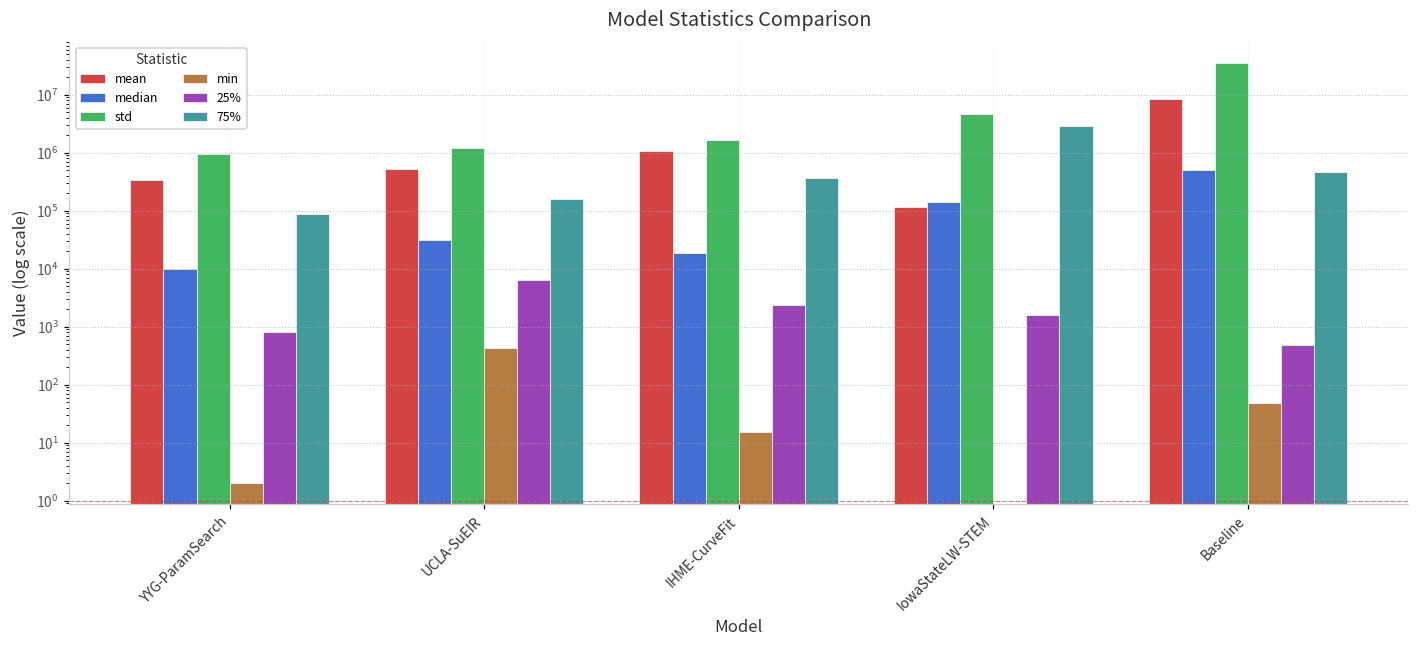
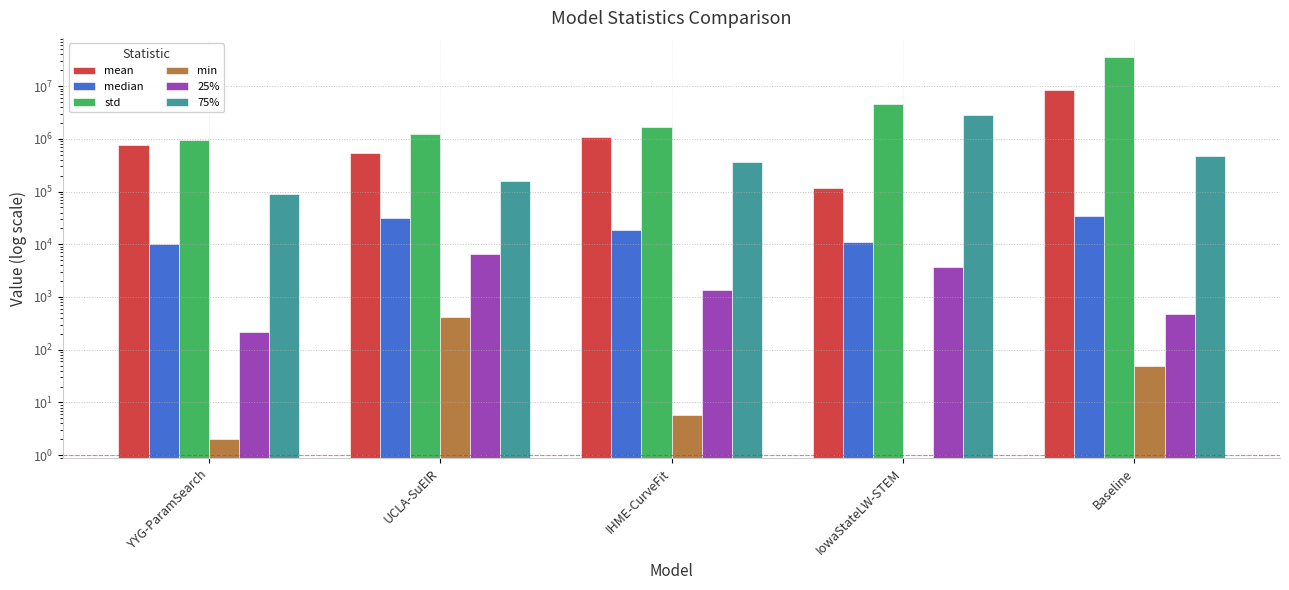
  {
    "mean": {
-     "YYG-ParamSearch": 300000,
+     "YYG-ParamSearch": 800000,
      "UCLA-SuEIR": 500000,
      "IHME-CurveFit": 1100000,
      "IowaStateLW-STEM": 120000,
      "Baseline": 9000000
    },
    "median": {
      "YYG-ParamSearch": 10000,
      "UCLA-SuEIR": 30000,
      "IHME-CurveFit": 18000,
-     "IowaStateLW-STEM": 140000,
-     "Baseline": 500000
+     "IowaStateLW-STEM": 11000,
+     "Baseline": 30000
    },
    "std": {
      "YYG-ParamSearch": 900000,
      "UCLA-SuEIR": 1200000,
      "IHME-CurveFit": 1700000,
      "IowaStateLW-STEM": 5000000,
      "Baseline": 40000000
    },
    "min": {
      "YYG-ParamSearch": 2,
      "UCLA-SuEIR": 400,
-     "IHME-CurveFit": 15,
+     "IHME-CurveFit": 6,
      "Baseline": 50
    },
    "25%": {
-     "YYG-ParamSearch": 800,
+     "YYG-ParamSearch": 210,
      "UCLA-SuEIR": 6000,
-     "IHME-CurveFit": 2000,
-     "IowaStateLW-STEM": 1600,
+     "IHME-CurveFit": 1300,
+     "IowaStateLW-STEM": 4000,
      "Baseline": 500
    },
    "75%": {
      "YYG-ParamSearch": 90000,
      "UCLA-SuEIR": 160000,
      "IHME-CurveFit": 400000,
      "IowaStateLW-STEM": 3000000,
      "Baseline": 500000
    }
  }
